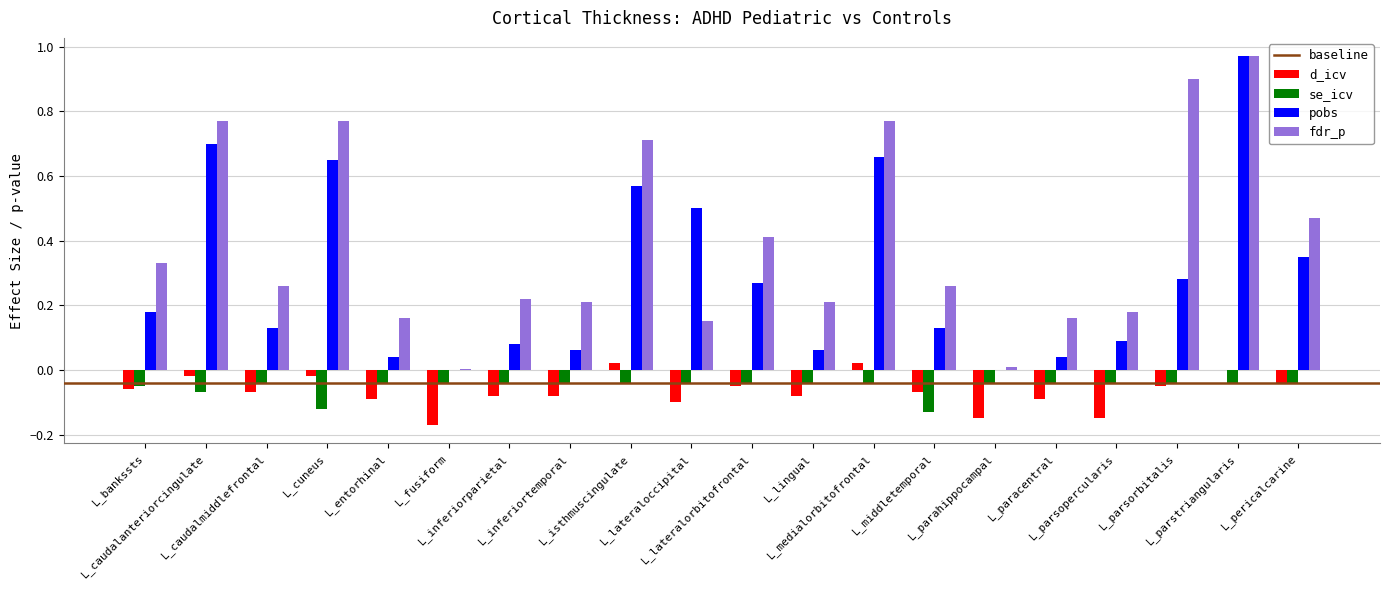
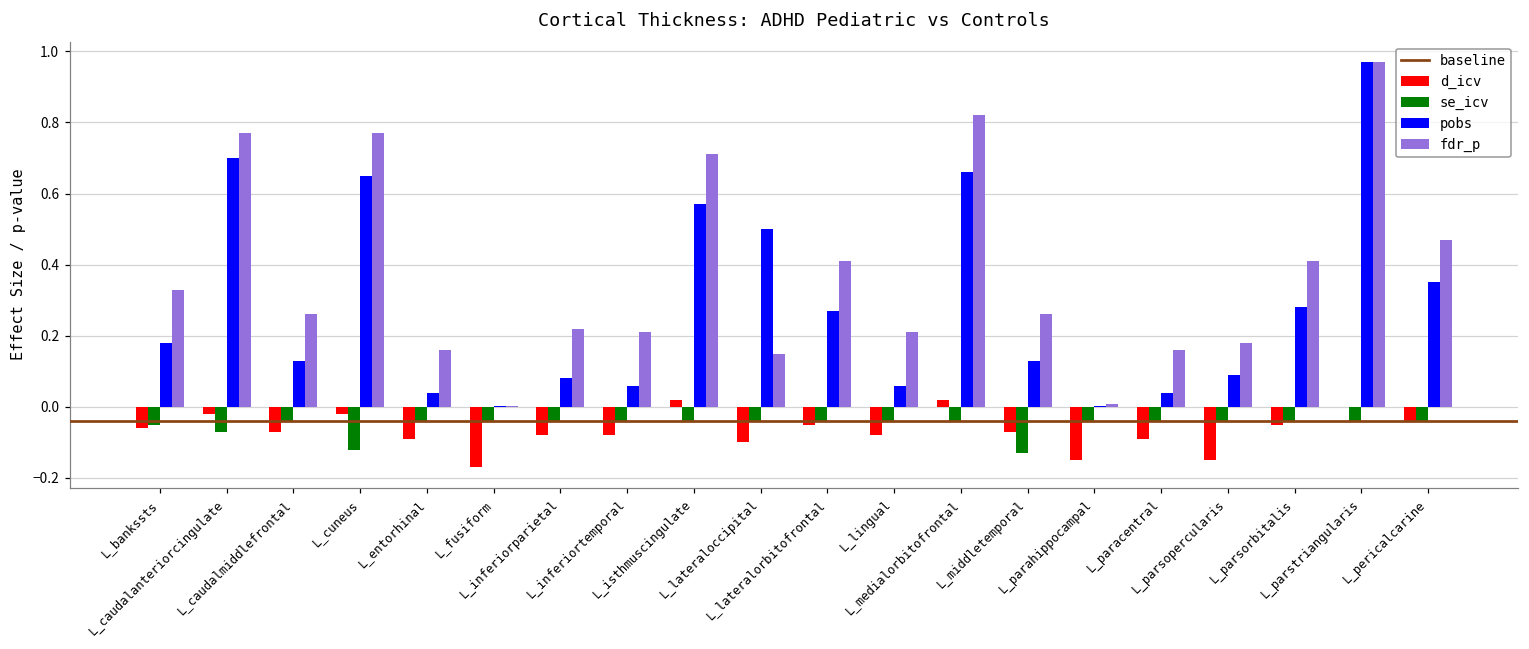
  {
    "d_icv": {
      "L_bankssts": -0.06,
      "L_caudalanteriorcingulate": -0.02,
      "L_caudalmiddlefrontal": -0.07,
      "L_cuneus": -0.02,
      "L_entorhinal": -0.09,
      "L_fusiform": -0.17,
      "L_inferiorparietal": -0.08,
      "L_inferiortemporal": -0.08,
      "L_isthmuscingulate": 0.02,
      "L_lateraloccipital": -0.10,
      "L_lateralorbitofrontal": -0.05,
      "L_lingual": -0.08,
      "L_medialorbitofrontal": 0.02,
      "L_middletemporal": -0.07,
      "L_parahippocampal": -0.15,
      "L_paracentral": -0.09,
      "L_parsopercularis": -0.15,
      "L_parsorbitalis": -0.05,
      "L_parstriangularis": 0.00,
      "L_pericalcarine": -0.04
    },
    "se_icv": {
      "L_bankssts": -0.05,
      "L_caudalanteriorcingulate": -0.07,
      "L_caudalmiddlefrontal": -0.04,
      "L_cuneus": -0.12,
      "L_entorhinal": -0.04,
      "L_fusiform": -0.04,
      "L_inferiorparietal": -0.04,
      "L_inferiortemporal": -0.04,
      "L_isthmuscingulate": -0.04,
      "L_lateraloccipital": -0.04,
      "L_lateralorbitofrontal": -0.04,
      "L_lingual": -0.04,
      "L_medialorbitofrontal": -0.04,
      "L_middletemporal": -0.13,
      "L_parahippocampal": -0.04,
      "L_paracentral": -0.04,
      "L_parsopercularis": -0.04,
      "L_parsorbitalis": -0.04,
      "L_parstriangularis": -0.04,
      "L_pericalcarine": -0.04
    },
    "pobs": {
      "L_bankssts": 0.18,
      "L_caudalanteriorcingulate": 0.70,
      "L_caudalmiddlefrontal": 0.13,
      "L_cuneus": 0.65,
      "L_entorhinal": 0.04,
      "L_inferiorparietal": 0.08,
      "L_inferiortemporal": 0.06,
      "L_isthmuscingulate": 0.57,
      "L_lateraloccipital": 0.50,
      "L_lateralorbitofrontal": 0.27,
      "L_lingual": 0.06,
      "L_medialorbitofrontal": 0.66,
      "L_middletemporal": 0.13,
      "L_paracentral": 0.04,
      "L_parsopercularis": 0.09,
      "L_parsorbitalis": 0.28,
      "L_parstriangularis": 0.97,
      "L_pericalcarine": 0.35
    },
    "fdr_p": {
      "L_bankssts": 0.33,
      "L_caudalanteriorcingulate": 0.77,
      "L_caudalmiddlefrontal": 0.26,
      "L_cuneus": 0.77,
      "L_entorhinal": 0.16,
      "L_inferiorparietal": 0.22,
      "L_inferiortemporal": 0.21,
      "L_isthmuscingulate": 0.71,
      "L_lateraloccipital": 0.15,
      "L_lateralorbitofrontal": 0.41,
      "L_lingual": 0.21,
-     "L_medialorbitofrontal": 0.77,
+     "L_medialorbitofrontal": 0.82,
      "L_middletemporal": 0.26,
      "L_parahippocampal": 0.01,
      "L_paracentral": 0.16,
      "L_parsopercularis": 0.18,
-     "L_parsorbitalis": 0.90,
+     "L_parsorbitalis": 0.41,
      "L_parstriangularis": 0.97,
      "L_pericalcarine": 0.47
    }
  }
